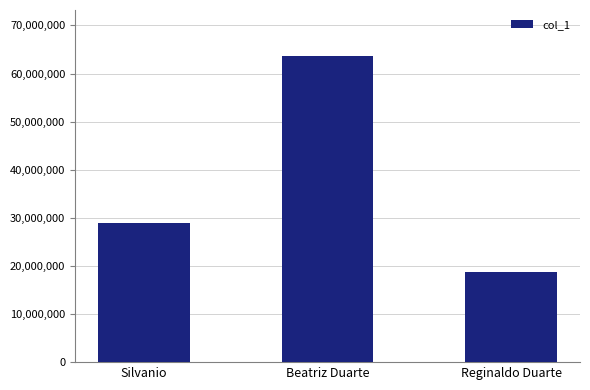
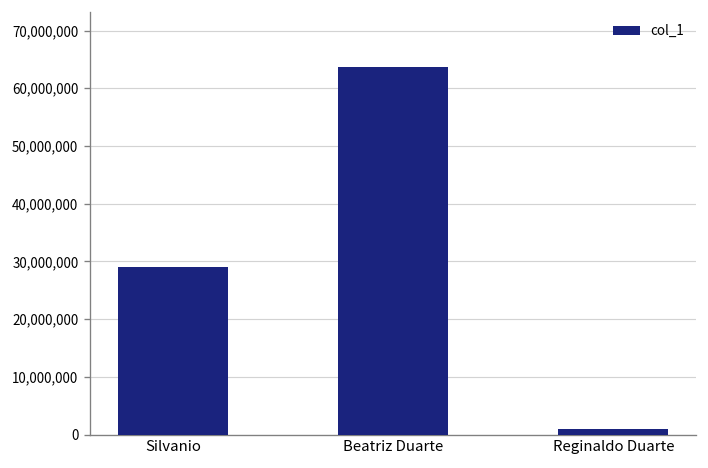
  {
    "Silvanio": "29,000,000",
    "Beatriz Duarte": "64,000,000",
-   "Reginaldo Duarte": "19,000,000"
+   "Reginaldo Duarte": "1,000,000"
  }
